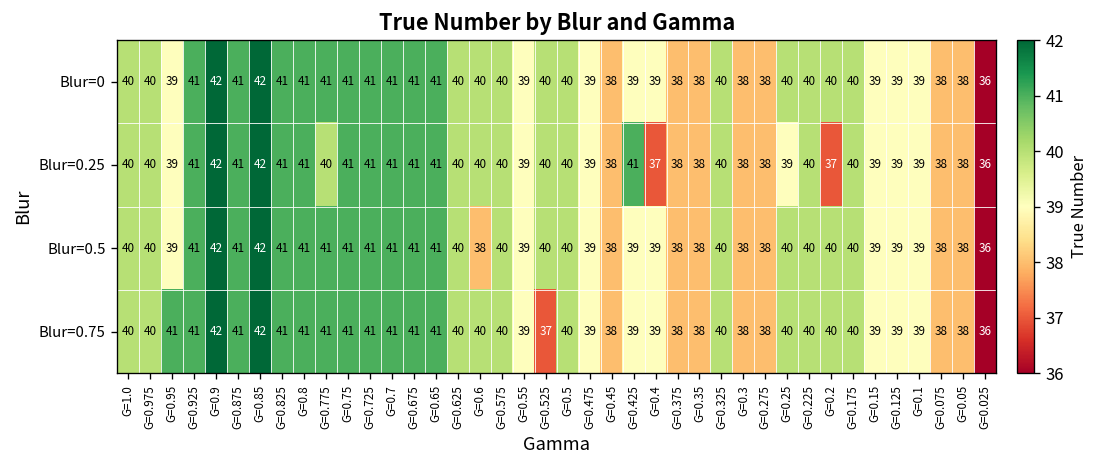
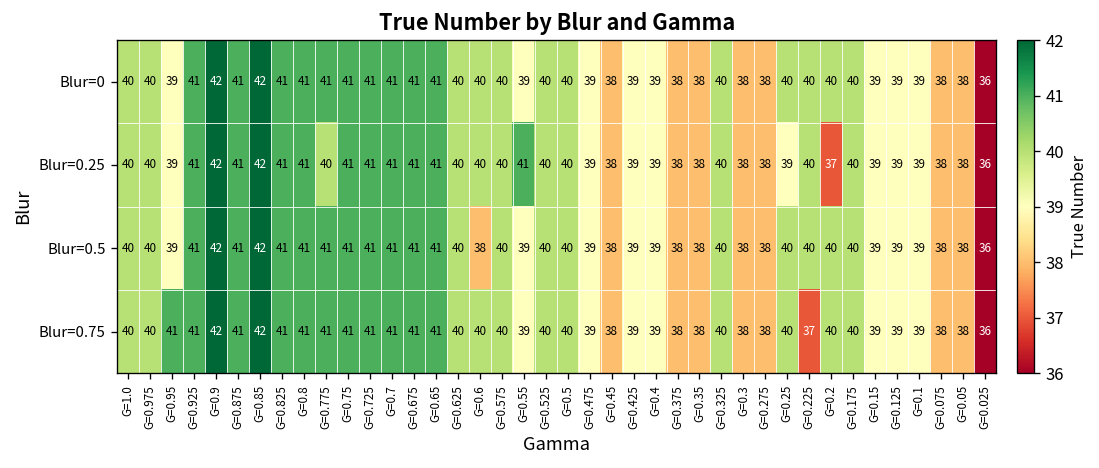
  {
    "Blur=0": {
      "G=1.0": 40,
      "G=0.975": 40,
      "G=0.95": 39,
      "G=0.925": 41,
      "G=0.9": 42,
      "G=0.875": 41,
      "G=0.85": 42,
      "G=0.825": 41,
      "G=0.8": 41,
      "G=0.775": 41,
      "G=0.75": 41,
      "G=0.725": 41,
      "G=0.7": 41,
      "G=0.675": 41,
      "G=0.65": 41,
      "G=0.625": 40,
      "G=0.6": 40,
      "G=0.575": 40,
      "G=0.55": 39,
      "G=0.525": 40,
      "G=0.5": 40,
      "G=0.475": 39,
      "G=0.45": 38,
      "G=0.425": 39,
      "G=0.4": 39,
      "G=0.375": 38,
      "G=0.35": 38,
      "G=0.325": 40,
      "G=0.3": 38,
      "G=0.275": 38,
      "G=0.25": 40,
      "G=0.225": 40,
      "G=0.2": 40,
      "G=0.175": 40,
      "G=0.15": 39,
      "G=0.125": 39,
      "G=0.1": 39,
      "G=0.075": 38,
      "G=0.05": 38,
      "G=0.025": 36
    },
    "Blur=0.25": {
      "G=1.0": 40,
      "G=0.975": 40,
      "G=0.95": 39,
      "G=0.925": 41,
      "G=0.9": 42,
      "G=0.875": 41,
      "G=0.85": 42,
      "G=0.825": 41,
      "G=0.8": 41,
      "G=0.775": 40,
      "G=0.75": 41,
      "G=0.725": 41,
      "G=0.7": 41,
      "G=0.675": 41,
      "G=0.65": 41,
      "G=0.625": 40,
      "G=0.6": 40,
      "G=0.575": 40,
-     "G=0.55": 39,
+     "G=0.55": 41,
      "G=0.525": 40,
      "G=0.5": 40,
      "G=0.475": 39,
      "G=0.45": 38,
-     "G=0.425": 41,
-     "G=0.4": 37,
+     "G=0.425": 39,
+     "G=0.4": 39,
      "G=0.375": 38,
      "G=0.35": 38,
      "G=0.325": 40,
      "G=0.3": 38,
      "G=0.275": 38,
      "G=0.25": 39,
      "G=0.225": 40,
      "G=0.2": 37,
      "G=0.175": 40,
      "G=0.15": 39,
      "G=0.125": 39,
      "G=0.1": 39,
      "G=0.075": 38,
      "G=0.05": 38,
      "G=0.025": 36
    },
    "Blur=0.5": {
      "G=1.0": 40,
      "G=0.975": 40,
      "G=0.95": 39,
      "G=0.925": 41,
      "G=0.9": 42,
      "G=0.875": 41,
      "G=0.85": 42,
      "G=0.825": 41,
      "G=0.8": 41,
      "G=0.775": 41,
      "G=0.75": 41,
      "G=0.725": 41,
      "G=0.7": 41,
      "G=0.675": 41,
      "G=0.65": 41,
      "G=0.625": 40,
      "G=0.6": 38,
      "G=0.575": 40,
      "G=0.55": 39,
      "G=0.525": 40,
      "G=0.5": 40,
      "G=0.475": 39,
      "G=0.45": 38,
      "G=0.425": 39,
      "G=0.4": 39,
      "G=0.375": 38,
      "G=0.35": 38,
      "G=0.325": 40,
      "G=0.3": 38,
      "G=0.275": 38,
      "G=0.25": 40,
      "G=0.225": 40,
      "G=0.2": 40,
      "G=0.175": 40,
      "G=0.15": 39,
      "G=0.125": 39,
      "G=0.1": 39,
      "G=0.075": 38,
      "G=0.05": 38,
      "G=0.025": 36
    },
    "Blur=0.75": {
      "G=1.0": 40,
      "G=0.975": 40,
      "G=0.95": 41,
      "G=0.925": 41,
      "G=0.9": 42,
      "G=0.875": 41,
      "G=0.85": 42,
      "G=0.825": 41,
      "G=0.8": 41,
      "G=0.775": 41,
      "G=0.75": 41,
      "G=0.725": 41,
      "G=0.7": 41,
      "G=0.675": 41,
      "G=0.65": 41,
      "G=0.625": 40,
      "G=0.6": 40,
      "G=0.575": 40,
      "G=0.55": 39,
-     "G=0.525": 37,
+     "G=0.525": 40,
      "G=0.5": 40,
      "G=0.475": 39,
      "G=0.45": 38,
      "G=0.425": 39,
      "G=0.4": 39,
      "G=0.375": 38,
      "G=0.35": 38,
      "G=0.325": 40,
      "G=0.3": 38,
      "G=0.275": 38,
      "G=0.25": 40,
-     "G=0.225": 40,
+     "G=0.225": 37,
      "G=0.2": 40,
      "G=0.175": 40,
      "G=0.15": 39,
      "G=0.125": 39,
      "G=0.1": 39,
      "G=0.075": 38,
      "G=0.05": 38,
      "G=0.025": 36
    }
  }
